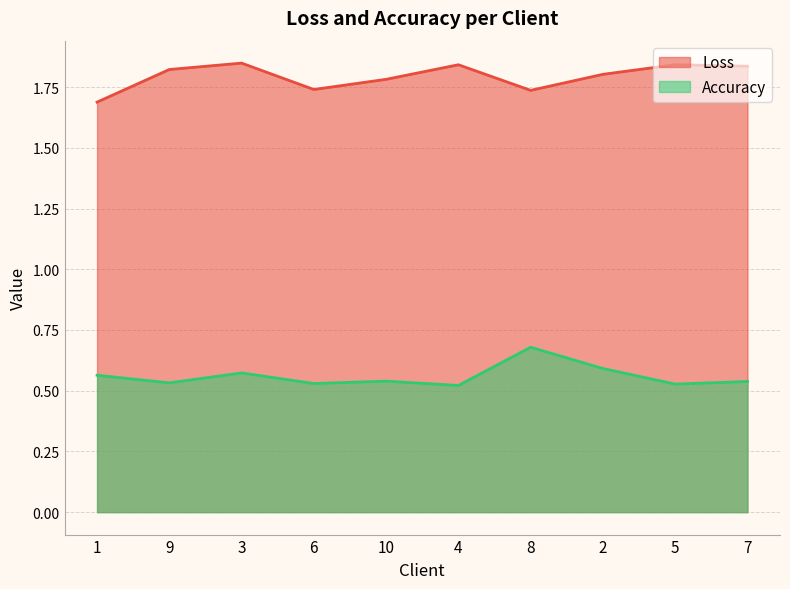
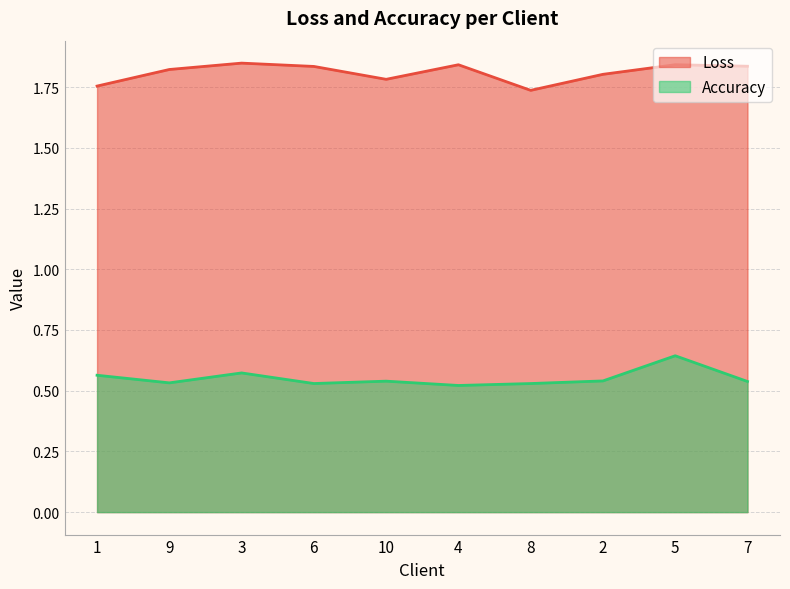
  {
    "Loss": {
-     "1": 1.69,
+     "1": 1.75,
      "9": 1.82,
      "3": 1.85,
-     "6": 1.74,
+     "6": 1.83,
      "10": 1.78,
      "4": 1.84,
      "8": 1.74,
      "2": 1.80
    },
    "Accuracy": {
      "1": 0.56,
      "9": 0.53,
      "3": 0.57,
      "6": 0.53,
      "10": 0.54,
      "4": 0.52,
-     "8": 0.68,
-     "2": 0.59,
-     "5": 0.53,
+     "8": 0.53,
+     "2": 0.54,
+     "5": 0.64,
      "7": 0.54
    }
  }
